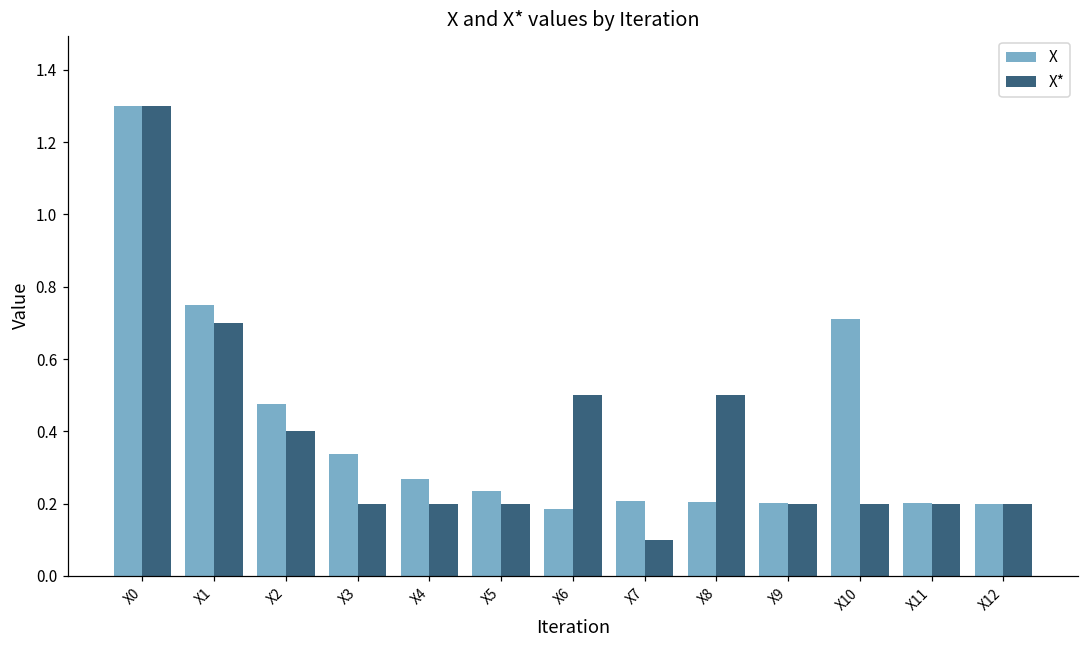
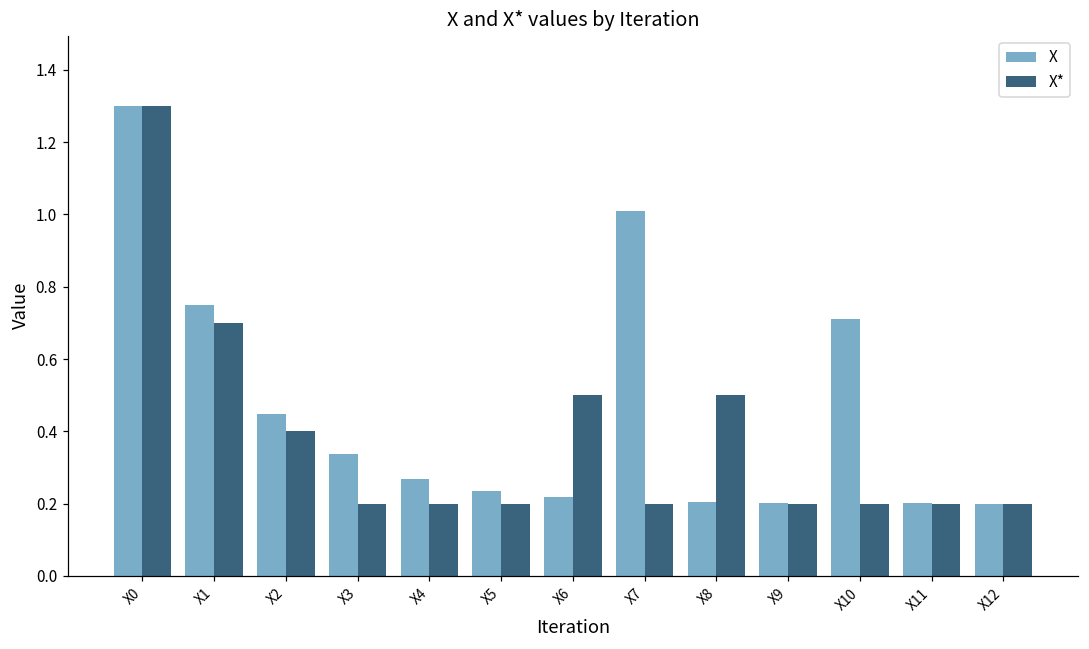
  {
    "X": {
      "X0": 1.30,
      "X1": 0.75,
-     "X2": 0.48,
+     "X2": 0.45,
      "X3": 0.34,
      "X4": 0.27,
      "X5": 0.23,
-     "X6": 0.19,
-     "X7": 0.21,
+     "X6": 0.22,
+     "X7": 1.01,
      "X8": 0.20,
      "X9": 0.20,
      "X10": 0.71,
      "X11": 0.20,
      "X12": 0.20
    },
    "X*": {
      "X0": 1.3,
      "X1": 0.7,
      "X2": 0.4,
      "X3": 0.2,
      "X4": 0.2,
      "X5": 0.2,
      "X6": 0.5,
-     "X7": 0.1,
+     "X7": 0.2,
      "X8": 0.5,
      "X9": 0.2,
      "X10": 0.2,
      "X11": 0.2,
      "X12": 0.2
    }
  }
